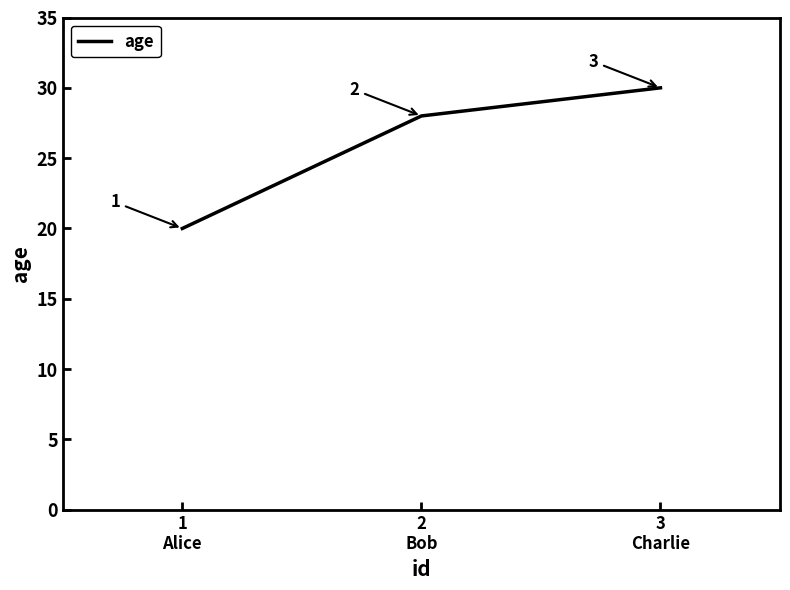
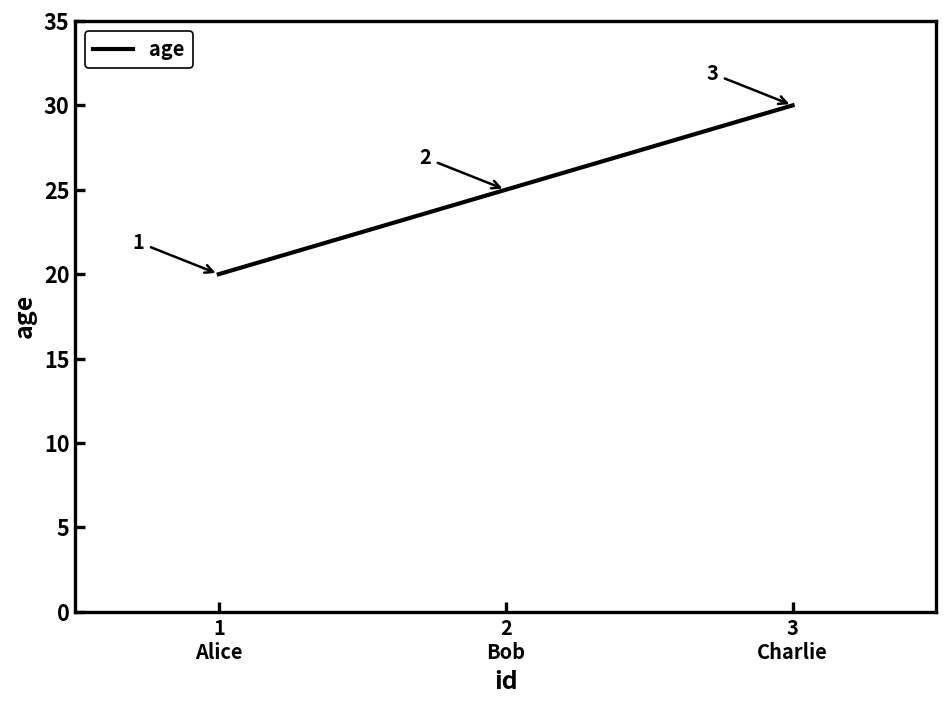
  {
-   "2 Bob": 28
+   "2 Bob": 25
  }
